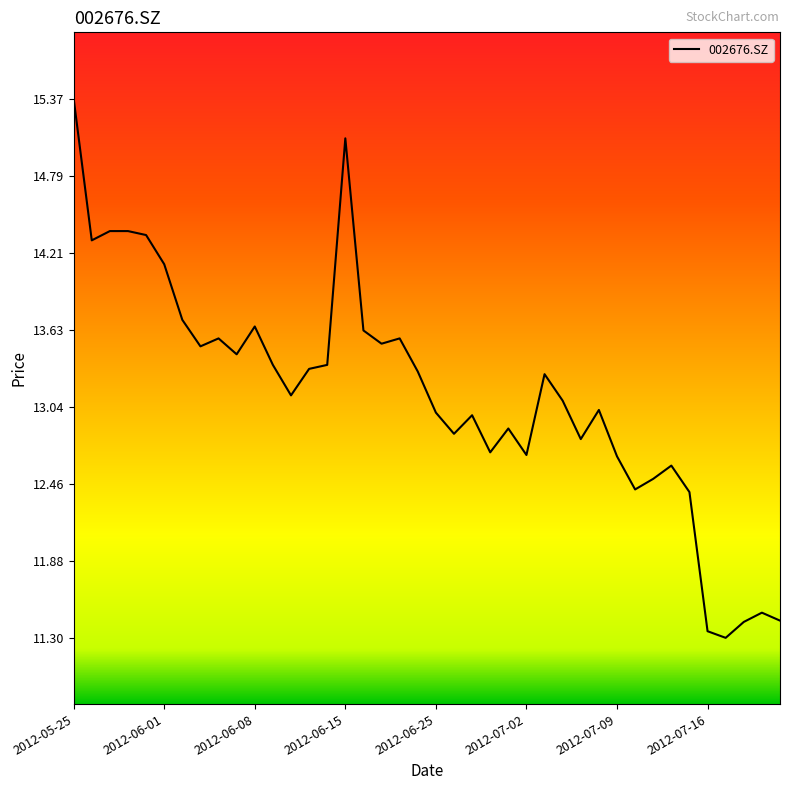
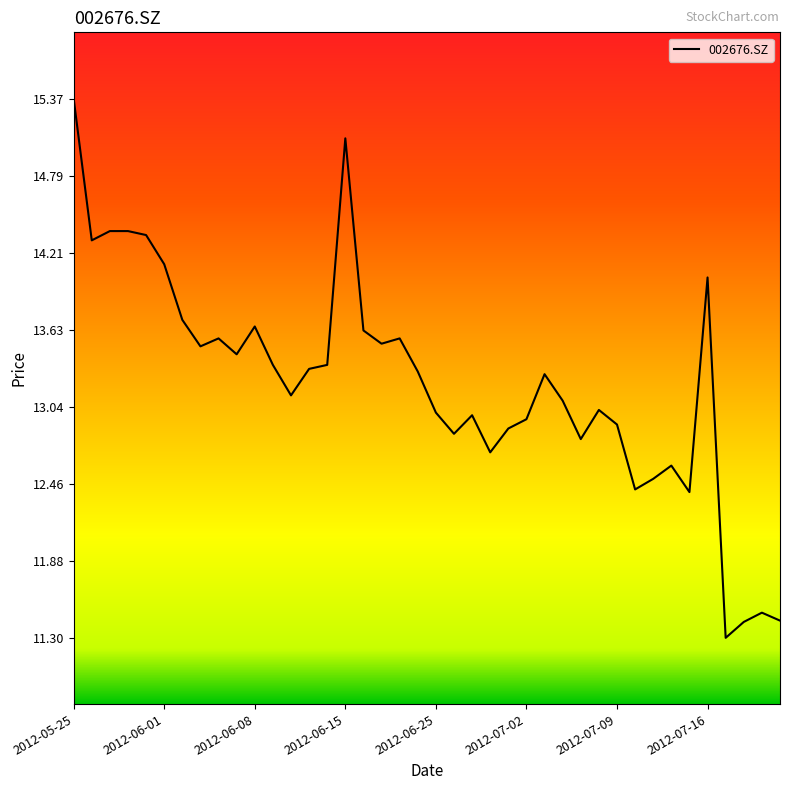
  {
    "2012-05-25": 15.37,
    "2012-06-01": 14.12,
    "2012-06-08": 13.65,
    "2012-06-15": 15.07,
    "2012-06-25": 13.00,
-   "2012-07-02": 12.68,
-   "2012-07-09": 12.67,
-   "2012-07-16": 11.35
+   "2012-07-02": 12.95,
+   "2012-07-09": 12.91,
+   "2012-07-16": 14.02
  }
